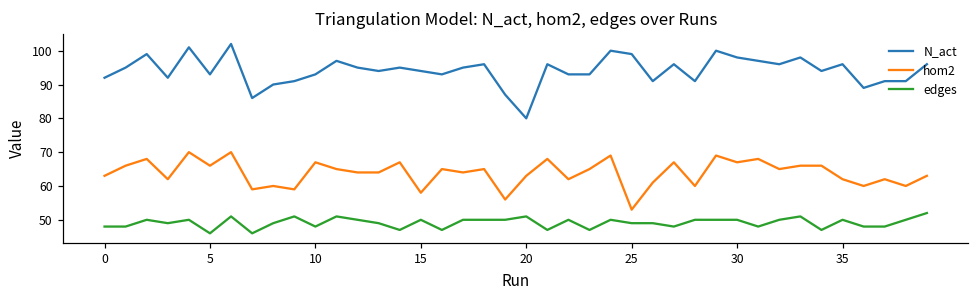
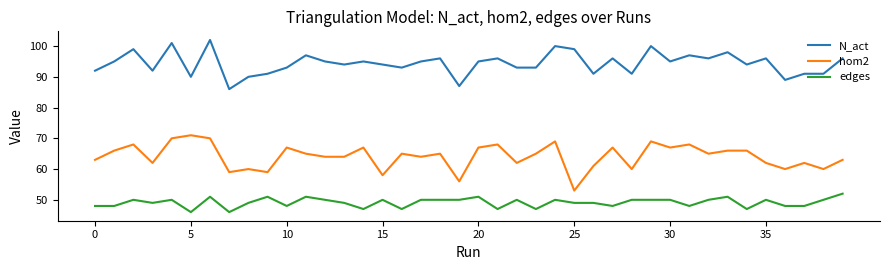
  {
    "N_act": {
      "0": 92,
-     "5": 93,
+     "5": 90,
      "10": 93,
      "15": 94,
-     "20": 80,
+     "20": 95,
      "25": 99,
-     "30": 98,
+     "30": 95,
      "35": 96
    },
    "hom2": {
      "0": 63,
-     "5": 66,
+     "5": 71,
      "10": 67,
      "15": 58,
-     "20": 63,
+     "20": 67,
      "25": 53,
      "30": 67,
      "35": 62
    },
    "edges": {
      "0": 48,
      "5": 46,
      "10": 48,
      "15": 50,
      "20": 51,
      "25": 49,
      "30": 50,
      "35": 50
    }
  }
